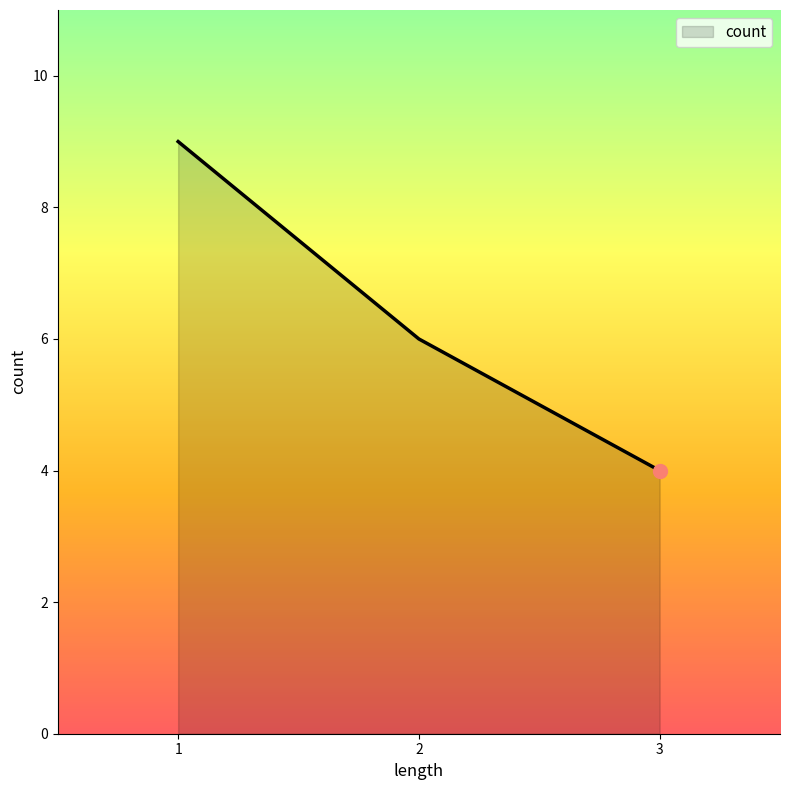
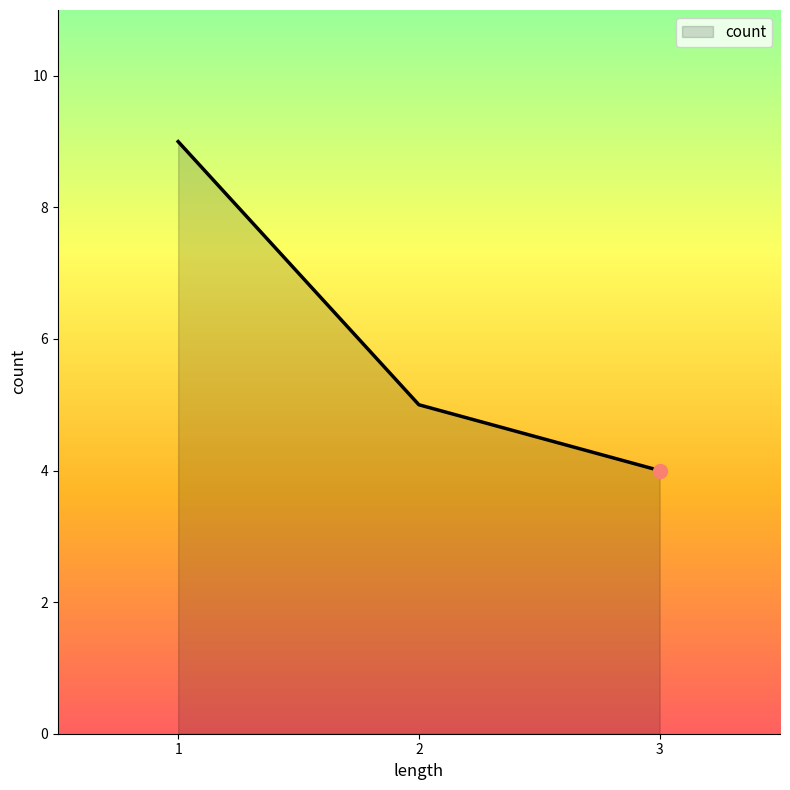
  {
    "count": {
      "1": 9,
-     "2": 6
+     "2": 5
    }
  }
